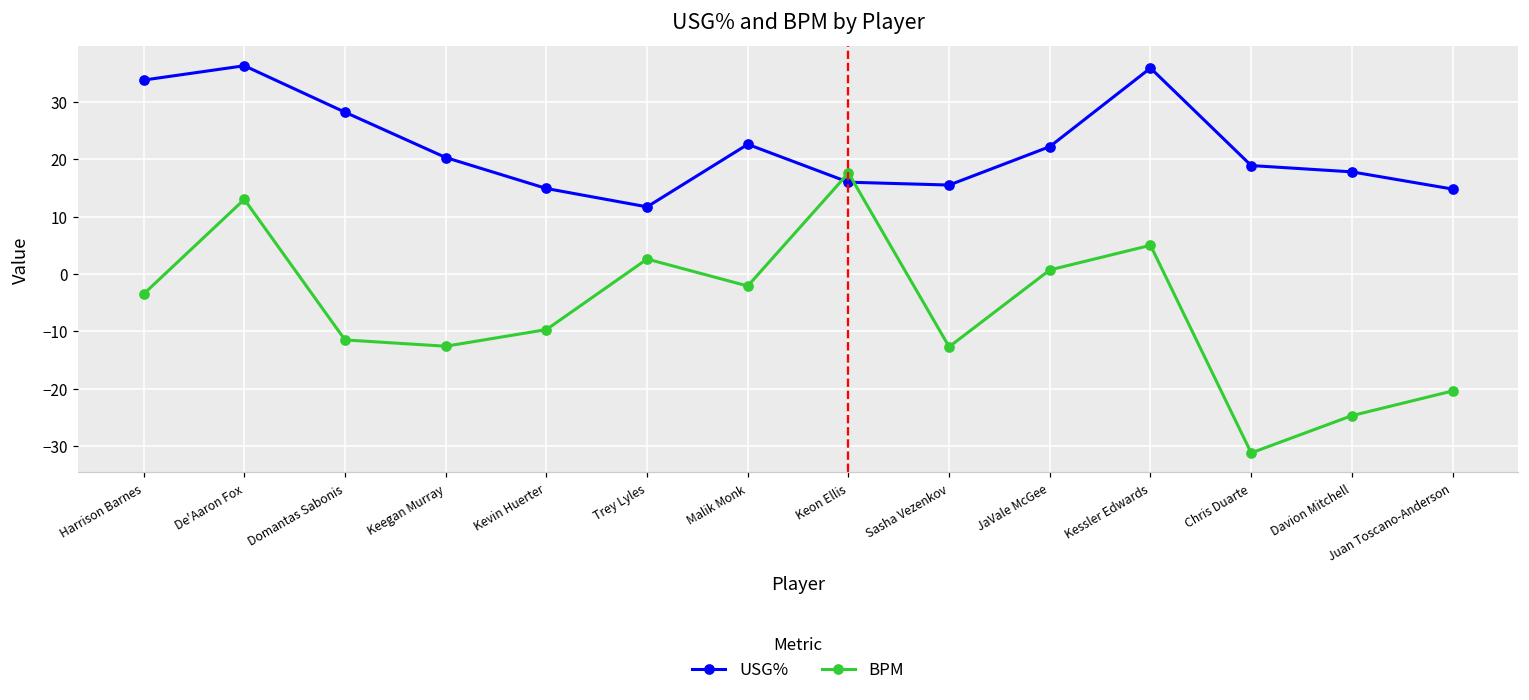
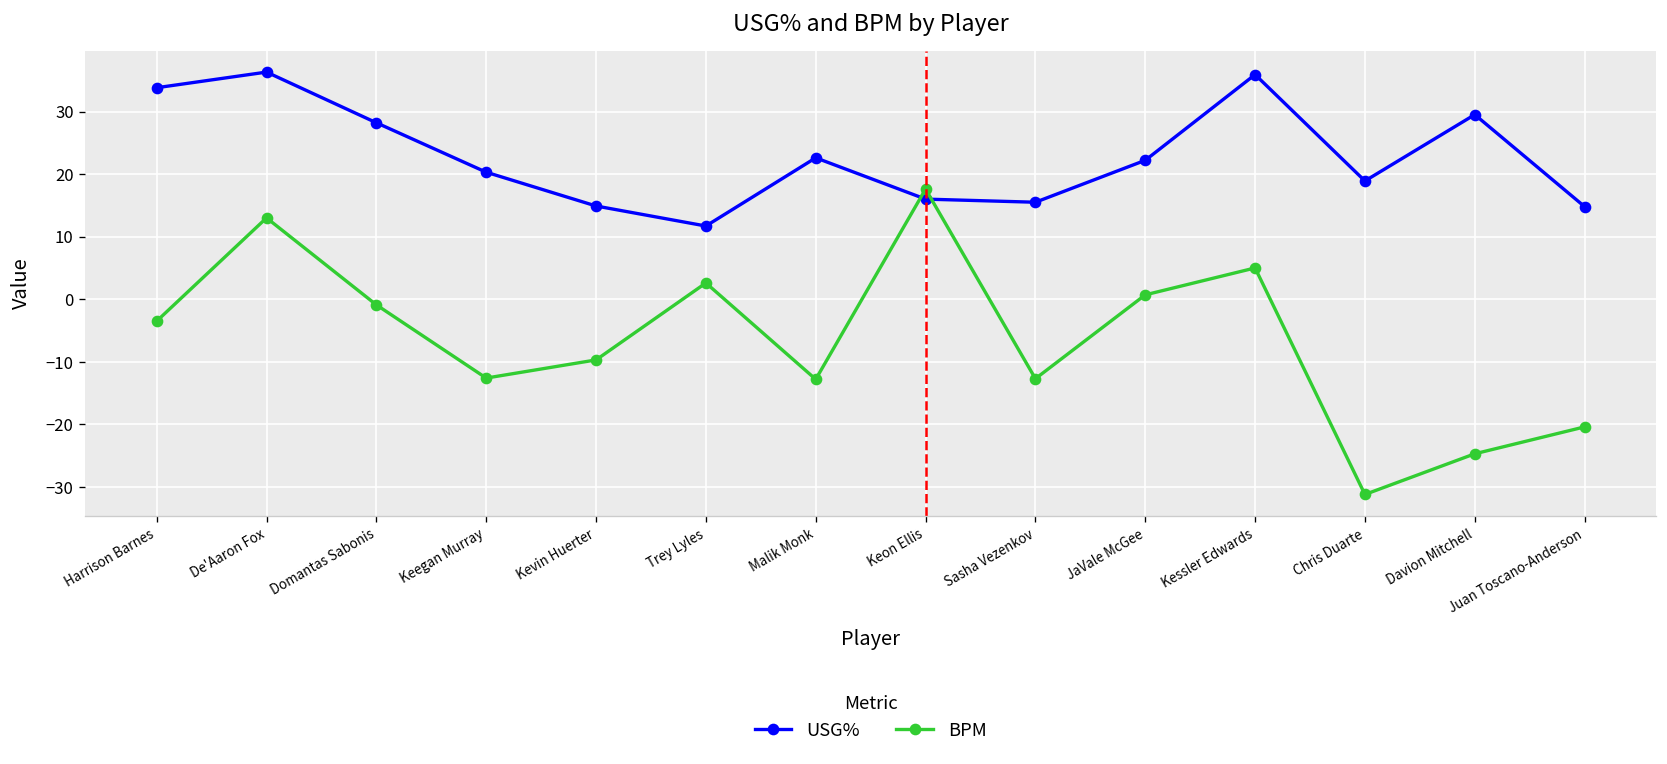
  {
    "USG%": {
      "Harrison Barnes": 34,
      "De'Aaron Fox": 36,
      "Domantas Sabonis": 28,
      "Keegan Murray": 20,
      "Kevin Huerter": 15,
      "Trey Lyles": 12,
      "Malik Monk": 23,
      "Keon Ellis": 16,
      "Sasha Vezenkov": 16,
      "JaVale McGee": 22,
      "Kessler Edwards": 36,
      "Chris Duarte": 19,
-     "Davion Mitchell": 18,
+     "Davion Mitchell": 30,
      "Juan Toscano-Anderson": 15
    },
    "BPM": {
      "Harrison Barnes": -4,
      "De'Aaron Fox": 13,
-     "Domantas Sabonis": -12,
+     "Domantas Sabonis": -1,
      "Keegan Murray": -13,
      "Kevin Huerter": -10,
      "Trey Lyles": 3,
-     "Malik Monk": -2,
+     "Malik Monk": -13,
      "Keon Ellis": 18,
      "Sasha Vezenkov": -13,
      "JaVale McGee": 1,
      "Kessler Edwards": 5,
      "Chris Duarte": -31,
      "Davion Mitchell": -25,
      "Juan Toscano-Anderson": -20
    }
  }
